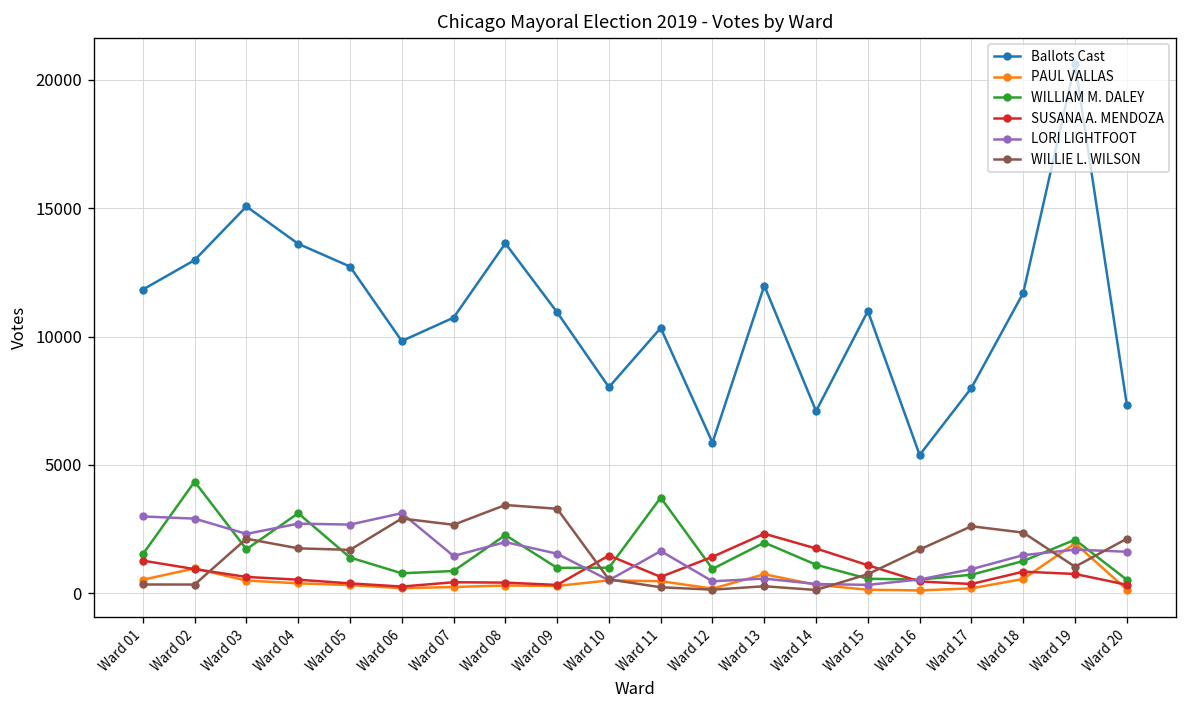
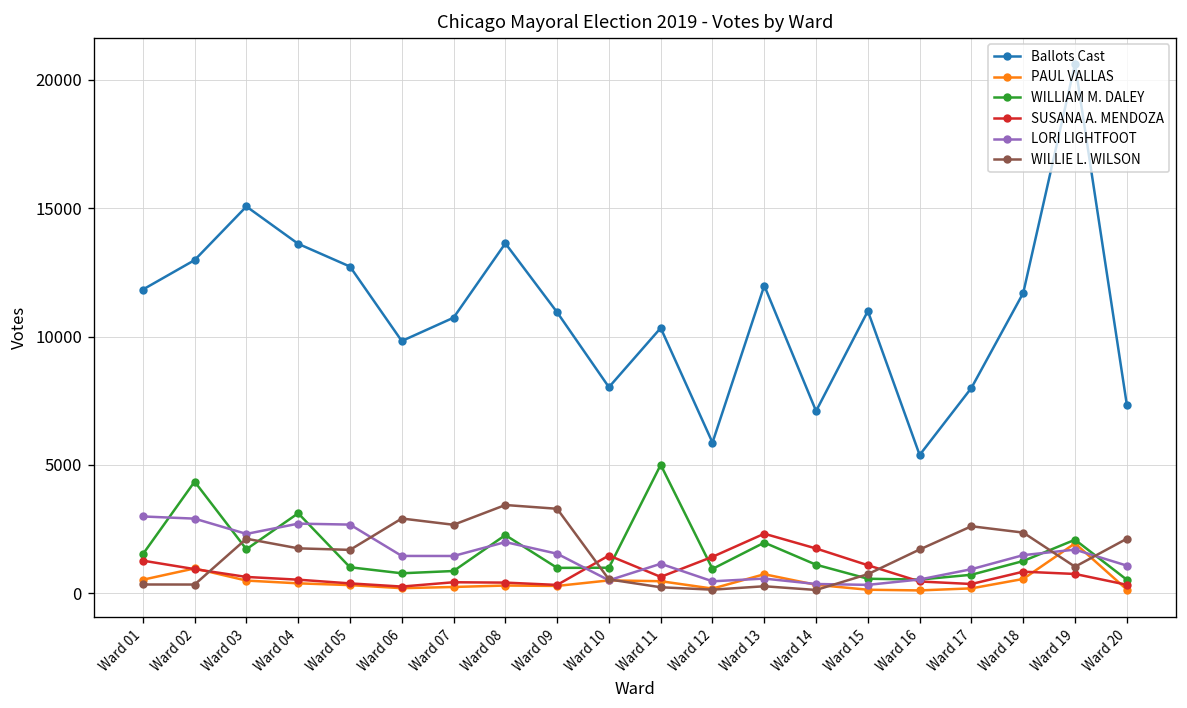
  {
    "Ballots Cast": {
      "Ward 01": 11800,
      "Ward 02": 13000,
      "Ward 03": 15100,
      "Ward 04": 13600,
      "Ward 05": 12700,
      "Ward 06": 9800,
      "Ward 07": 10700,
      "Ward 08": 13600,
      "Ward 09": 10900,
      "Ward 10": 8000,
      "Ward 11": 10300,
      "Ward 12": 5900,
      "Ward 13": 12000,
      "Ward 14": 7100,
      "Ward 15": 11000,
      "Ward 16": 5400,
      "Ward 17": 8000,
      "Ward 18": 11700,
      "Ward 20": 7400
    },
    "PAUL VALLAS": {
      "Ward 01": 500,
      "Ward 03": 500,
      "Ward 04": 400,
      "Ward 07": 200,
      "Ward 11": 500,
      "Ward 13": 700,
      "Ward 15": 100,
      "Ward 16": 100,
      "Ward 17": 200,
      "Ward 18": 600,
      "Ward 19": 1900,
      "Ward 20": 100
    },
    "WILLIAM M. DALEY": {
      "Ward 01": 1500,
      "Ward 02": 4400,
      "Ward 03": 1700,
      "Ward 04": 3100,
-     "Ward 05": 1400,
+     "Ward 05": 1000,
      "Ward 06": 800,
      "Ward 07": 900,
      "Ward 08": 2300,
      "Ward 09": 1000,
      "Ward 10": 1000,
-     "Ward 11": 3700,
+     "Ward 11": 5000,
      "Ward 12": 1000,
      "Ward 13": 2000,
      "Ward 14": 1100,
      "Ward 15": 600,
      "Ward 17": 700,
      "Ward 18": 1300,
      "Ward 19": 2100,
      "Ward 20": 500
    },
    "SUSANA A. MENDOZA": {
      "Ward 01": 1300,
      "Ward 03": 600,
      "Ward 04": 500,
      "Ward 07": 400,
      "Ward 10": 1500,
      "Ward 11": 600,
      "Ward 12": 1400,
      "Ward 13": 2300,
      "Ward 14": 1700,
      "Ward 15": 1100,
      "Ward 17": 400,
      "Ward 18": 800,
      "Ward 19": 800,
      "Ward 20": 300
    },
    "LORI LIGHTFOOT": {
      "Ward 01": 3000,
      "Ward 02": 2900,
      "Ward 03": 2300,
      "Ward 04": 2700,
      "Ward 05": 2700,
-     "Ward 06": 3100,
+     "Ward 06": 1500,
      "Ward 07": 1500,
      "Ward 08": 2000,
      "Ward 09": 1500,
-     "Ward 11": 1600,
+     "Ward 11": 1200,
      "Ward 12": 500,
      "Ward 13": 600,
      "Ward 15": 300,
      "Ward 17": 900,
      "Ward 18": 1500,
      "Ward 19": 1700,
-     "Ward 20": 1600
+     "Ward 20": 1100
    },
    "WILLIE L. WILSON": {
      "Ward 01": 300,
      "Ward 02": 300,
      "Ward 03": 2100,
      "Ward 04": 1800,
      "Ward 05": 1700,
      "Ward 06": 2900,
      "Ward 07": 2700,
      "Ward 08": 3400,
      "Ward 09": 3300,
      "Ward 11": 200,
      "Ward 13": 300,
      "Ward 14": 100,
      "Ward 15": 700,
      "Ward 16": 1700,
      "Ward 17": 2600,
      "Ward 18": 2400,
      "Ward 19": 1000,
      "Ward 20": 2100
    }
  }
